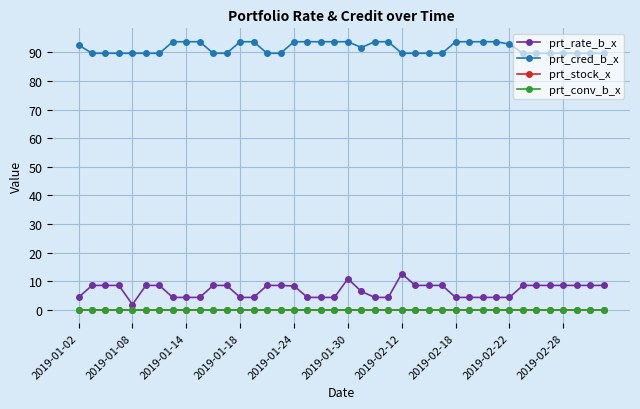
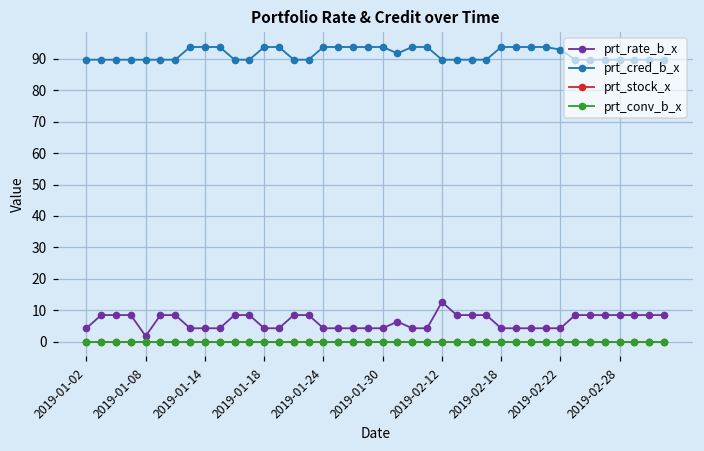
  {
    "prt_rate_b_x": {
      "2019-01-02": 4,
      "2019-01-08": 2,
      "2019-01-14": 4,
      "2019-01-18": 4,
-     "2019-01-24": 8,
-     "2019-01-30": 11,
+     "2019-01-24": 4,
+     "2019-01-30": 4,
      "2019-02-12": 13,
      "2019-02-18": 4,
      "2019-02-22": 4,
      "2019-02-28": 8
    },
    "prt_cred_b_x": {
-     "2019-01-02": 93,
+     "2019-01-02": 90,
      "2019-01-08": 90,
      "2019-01-14": 94,
      "2019-01-18": 94,
      "2019-01-24": 94,
      "2019-01-30": 94,
      "2019-02-12": 90,
      "2019-02-18": 94,
      "2019-02-22": 93
    },
    "prt_conv_b_x": {
      "2019-01-02": 0,
      "2019-01-08": 0,
      "2019-01-14": 0,
      "2019-01-18": 0,
      "2019-01-24": 0,
      "2019-01-30": 0,
      "2019-02-12": 0,
      "2019-02-18": 0,
      "2019-02-22": 0,
      "2019-02-28": 0
    }
  }
